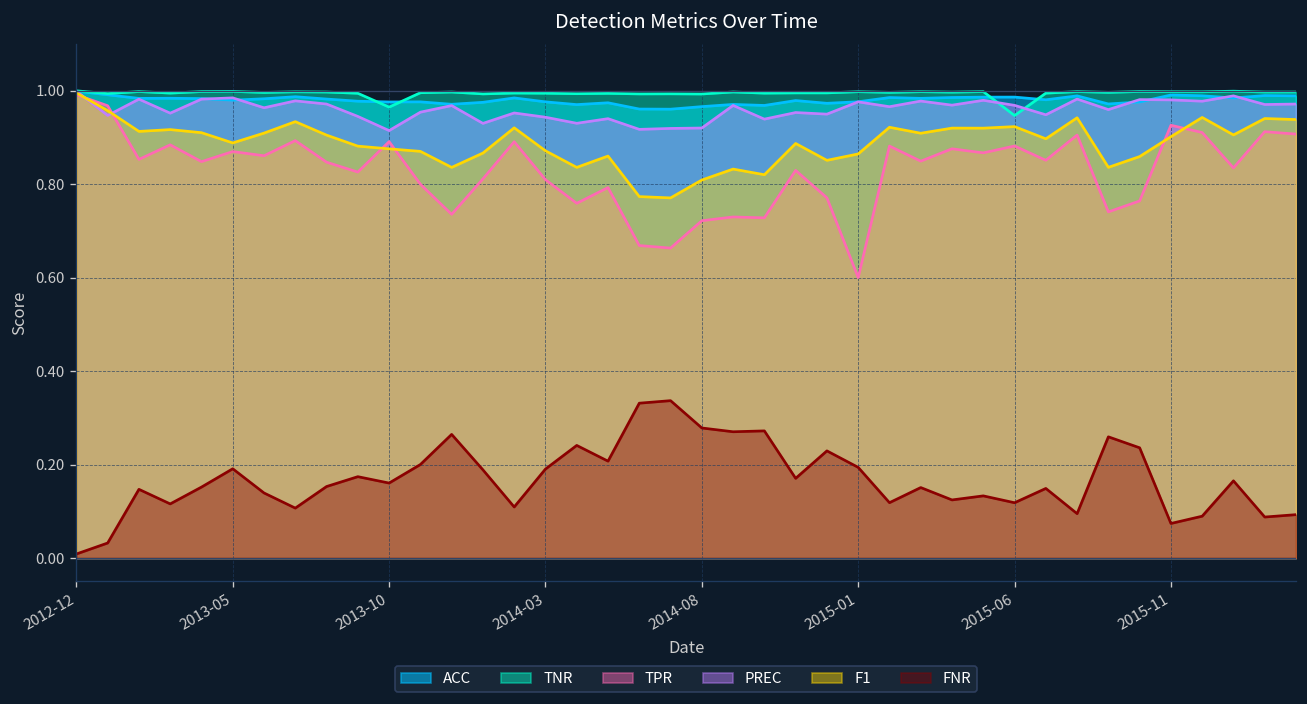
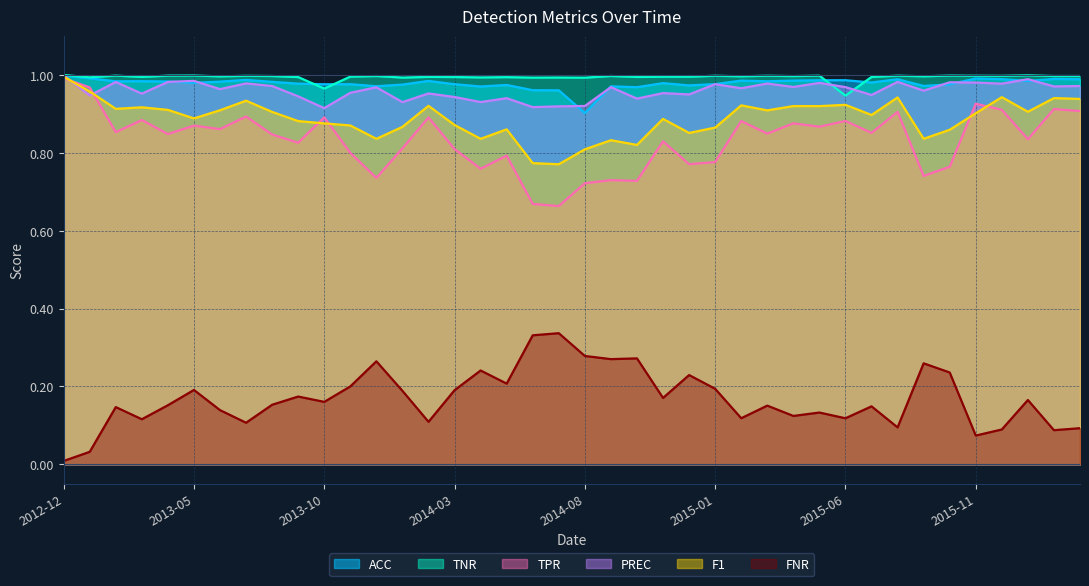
  {
    "ACC": {
      "2013-10": 0.98,
      "2014-03": 0.98,
-     "2014-08": 0.97,
+     "2014-08": 0.90,
      "2015-06": 0.99,
      "2015-11": 0.99
    },
    "TNR": {
      "2013-05": 1.00,
      "2013-10": 0.97,
      "2014-03": 0.99,
      "2014-08": 0.99,
      "2015-01": 1.00,
      "2015-06": 0.95,
      "2015-11": 1.00
    },
    "TPR": {
      "2013-05": 0.87,
      "2013-10": 0.89,
      "2014-03": 0.81,
      "2014-08": 0.72,
-     "2015-01": 0.60,
+     "2015-01": 0.78,
      "2015-06": 0.88,
      "2015-11": 0.93
    },
    "PREC": {
      "2013-10": 0.91,
      "2014-03": 0.94,
      "2014-08": 0.92,
      "2015-06": 0.97,
      "2015-11": 0.98
    },
    "F1": {
      "2013-05": 0.89,
      "2013-10": 0.88,
      "2014-03": 0.87,
      "2014-08": 0.81,
      "2015-01": 0.86,
      "2015-06": 0.92,
      "2015-11": 0.90
    },
    "FNR": {
      "2012-12": 0.01,
      "2013-05": 0.19,
      "2013-10": 0.16,
      "2014-03": 0.19,
      "2014-08": 0.28,
      "2015-01": 0.19,
      "2015-06": 0.12,
      "2015-11": 0.07
    }
  }
